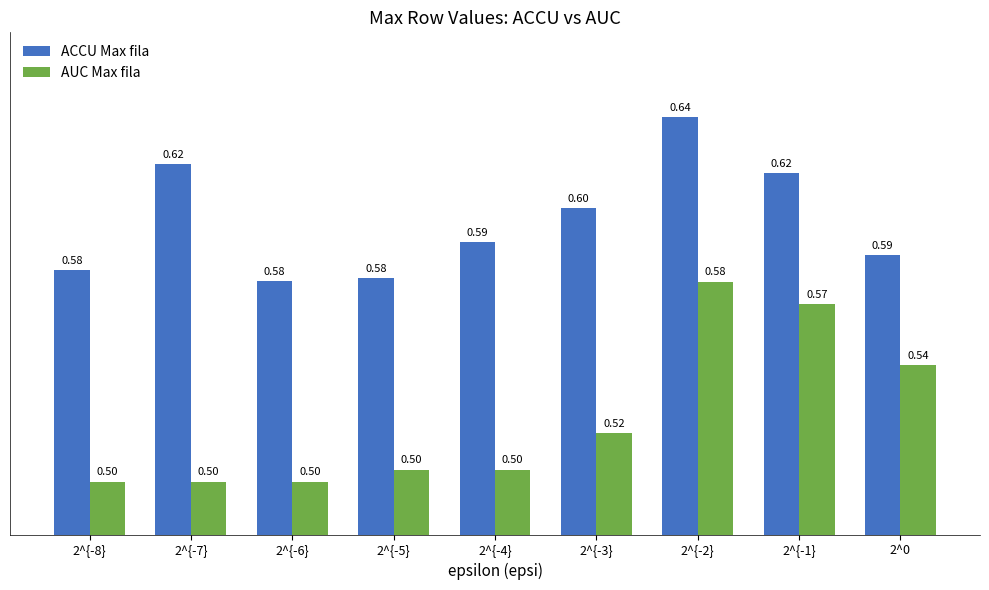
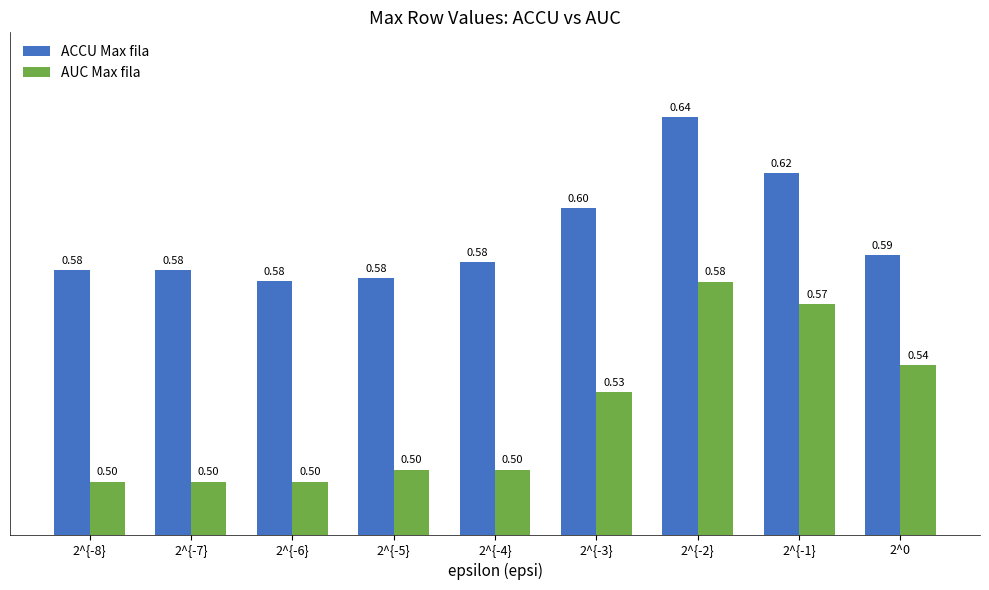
  {
    "ACCU Max fila": {
      "2^{-8}": 0.58,
-     "2^{-7}": 0.62,
+     "2^{-7}": 0.58,
      "2^{-6}": 0.58,
      "2^{-5}": 0.58,
-     "2^{-4}": 0.59,
+     "2^{-4}": 0.58,
      "2^{-3}": 0.60,
      "2^{-2}": 0.64,
      "2^{-1}": 0.62,
      "2^0": 0.59
    },
    "AUC Max fila": {
      "2^{-8}": 0.50,
      "2^{-7}": 0.50,
      "2^{-6}": 0.50,
      "2^{-5}": 0.50,
      "2^{-4}": 0.50,
-     "2^{-3}": 0.52,
+     "2^{-3}": 0.53,
      "2^{-2}": 0.58,
      "2^{-1}": 0.57,
      "2^0": 0.54
    }
  }
